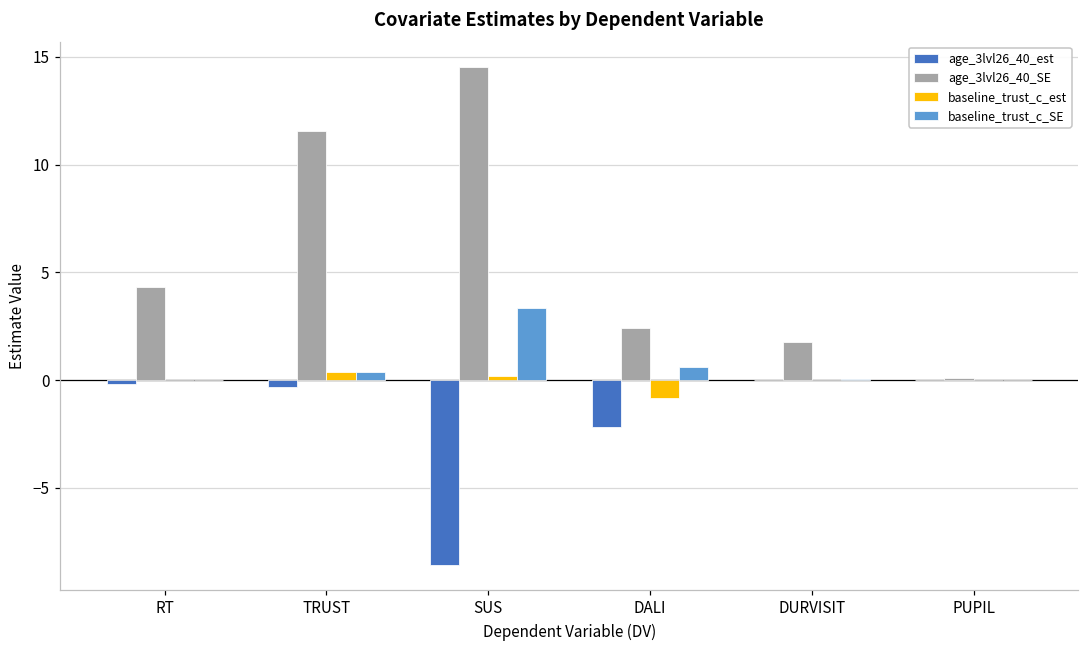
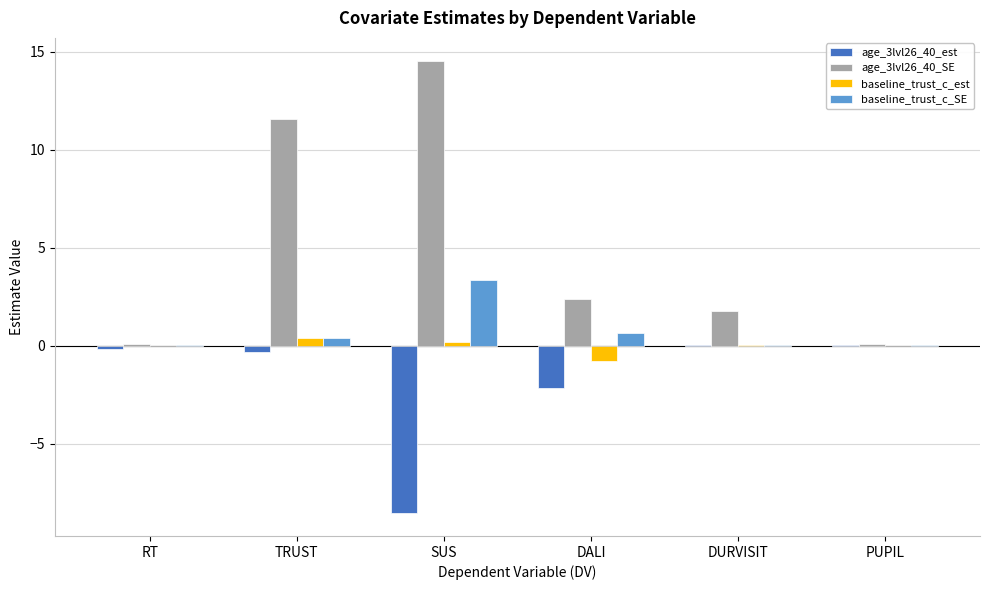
  {
    "age_3lvl26_40_SE": {
-     "RT": 4.3,
+     "RT": 0.1,
      "TRUST": 11.6,
      "SUS": 14.6,
      "DALI": 2.4,
      "DURVISIT": 1.8
    },
    "baseline_trust_c_est": {
      "TRUST": 0.4,
      "SUS": 0.2,
      "DALI": -0.8
    }
  }
